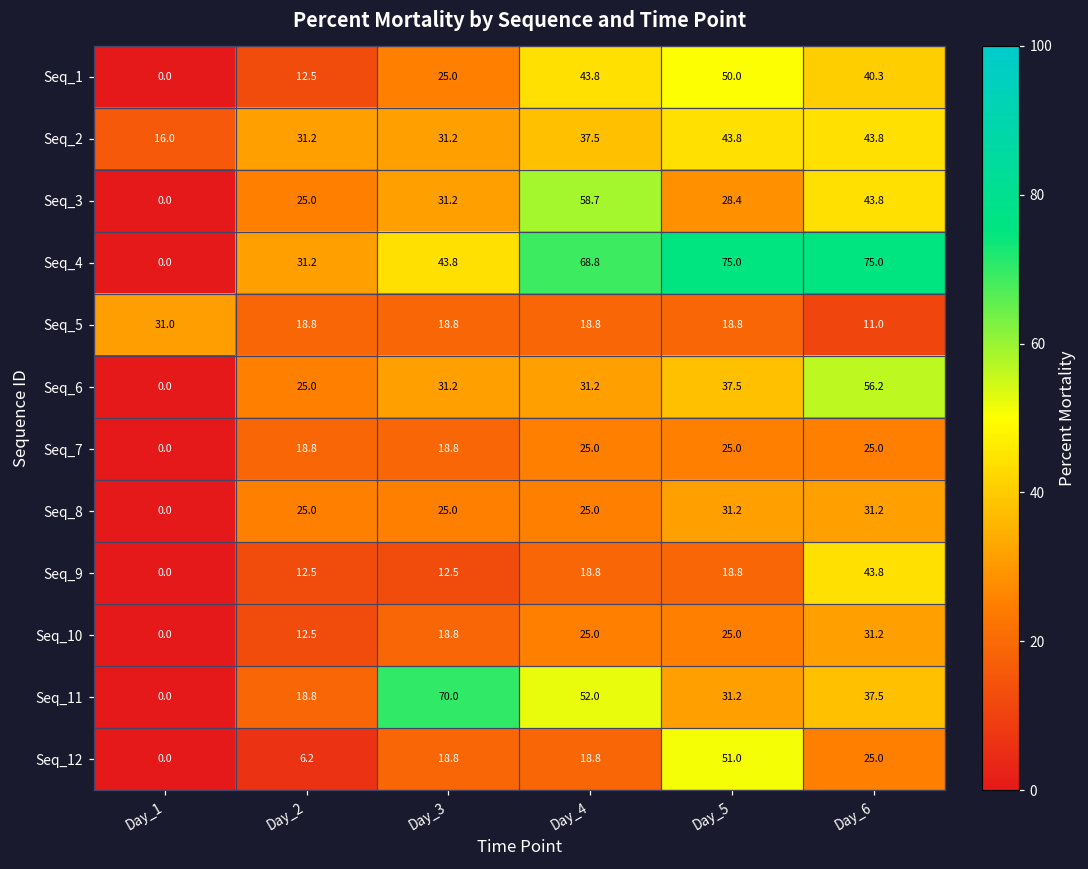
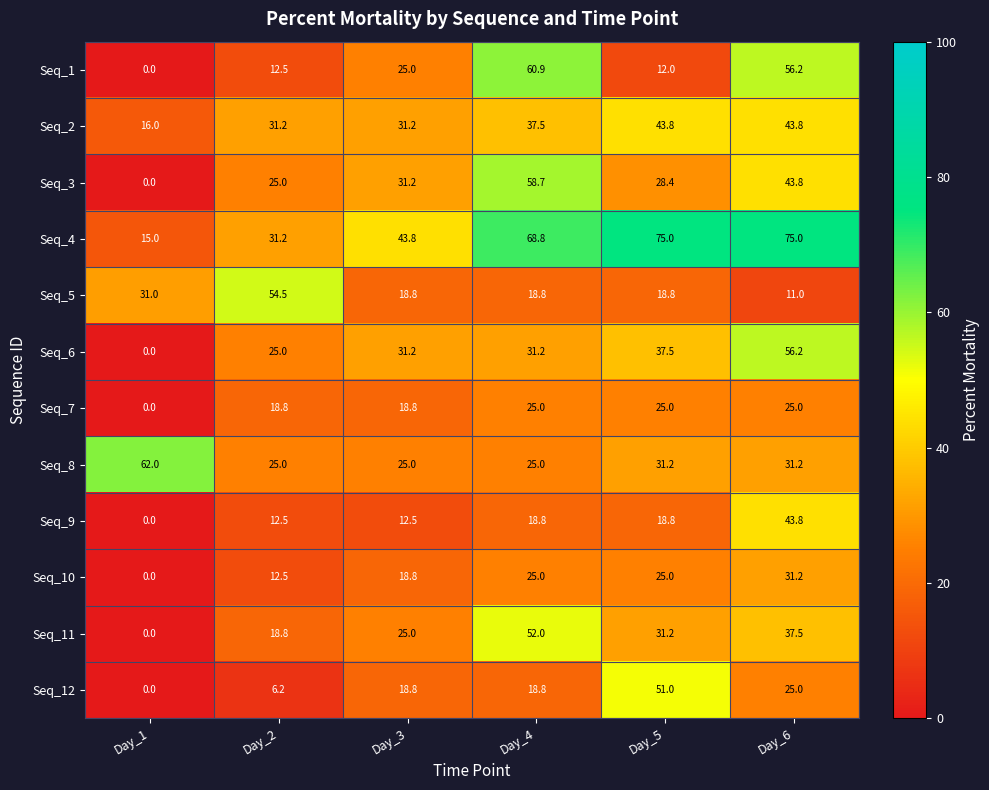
  {
    "Seq_1": {
      "Day_1": 0.0,
      "Day_2": 12.5,
      "Day_3": 25.0,
-     "Day_4": 43.8,
-     "Day_5": 50.0,
-     "Day_6": 40.3
+     "Day_4": 60.9,
+     "Day_5": 12.0,
+     "Day_6": 56.2
    },
    "Seq_2": {
      "Day_1": 16.0,
      "Day_2": 31.2,
      "Day_3": 31.2,
      "Day_4": 37.5,
      "Day_5": 43.8,
      "Day_6": 43.8
    },
    "Seq_3": {
      "Day_1": 0.0,
      "Day_2": 25.0,
      "Day_3": 31.2,
      "Day_4": 58.7,
      "Day_5": 28.4,
      "Day_6": 43.8
    },
    "Seq_4": {
-     "Day_1": 0.0,
+     "Day_1": 15.0,
      "Day_2": 31.2,
      "Day_3": 43.8,
      "Day_4": 68.8,
      "Day_5": 75.0,
      "Day_6": 75.0
    },
    "Seq_5": {
      "Day_1": 31.0,
-     "Day_2": 18.8,
+     "Day_2": 54.5,
      "Day_3": 18.8,
      "Day_4": 18.8,
      "Day_5": 18.8,
      "Day_6": 11.0
    },
    "Seq_6": {
      "Day_1": 0.0,
      "Day_2": 25.0,
      "Day_3": 31.2,
      "Day_4": 31.2,
      "Day_5": 37.5,
      "Day_6": 56.2
    },
    "Seq_7": {
      "Day_1": 0.0,
      "Day_2": 18.8,
      "Day_3": 18.8,
      "Day_4": 25.0,
      "Day_5": 25.0,
      "Day_6": 25.0
    },
    "Seq_8": {
-     "Day_1": 0.0,
+     "Day_1": 62.0,
      "Day_2": 25.0,
      "Day_3": 25.0,
      "Day_4": 25.0,
      "Day_5": 31.2,
      "Day_6": 31.2
    },
    "Seq_9": {
      "Day_1": 0.0,
      "Day_2": 12.5,
      "Day_3": 12.5,
      "Day_4": 18.8,
      "Day_5": 18.8,
      "Day_6": 43.8
    },
    "Seq_10": {
      "Day_1": 0.0,
      "Day_2": 12.5,
      "Day_3": 18.8,
      "Day_4": 25.0,
      "Day_5": 25.0,
      "Day_6": 31.2
    },
    "Seq_11": {
      "Day_1": 0.0,
      "Day_2": 18.8,
-     "Day_3": 70.0,
+     "Day_3": 25.0,
      "Day_4": 52.0,
      "Day_5": 31.2,
      "Day_6": 37.5
    },
    "Seq_12": {
      "Day_1": 0.0,
      "Day_2": 6.2,
      "Day_3": 18.8,
      "Day_4": 18.8,
      "Day_5": 51.0,
      "Day_6": 25.0
    }
  }
